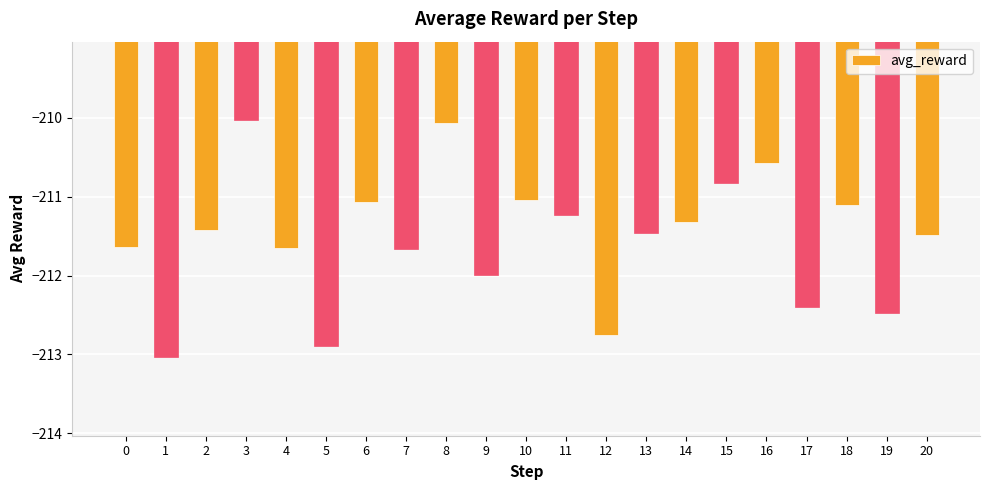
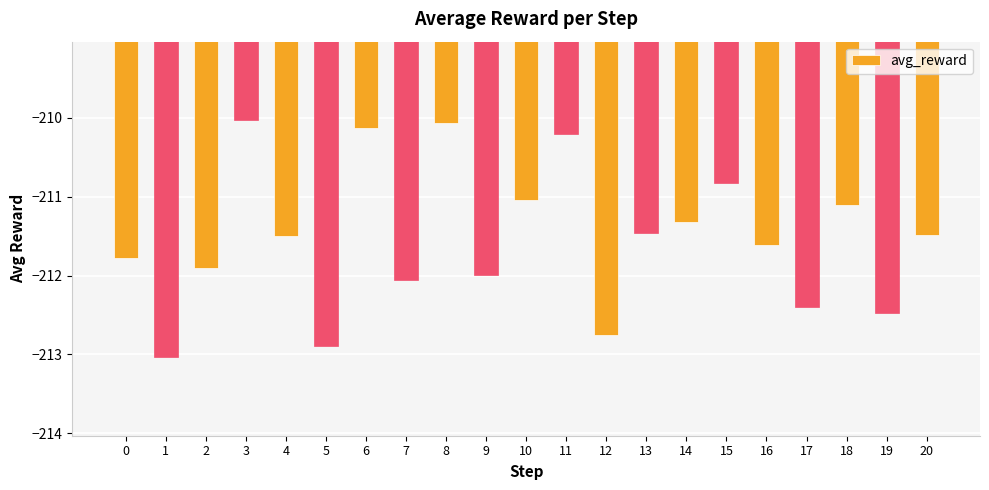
  {
-   "0": -211.6,
+   "0": -211.8,
    "1": -213.0,
-   "2": -211.4,
+   "2": -211.9,
    "3": -210.0,
-   "4": -211.7,
+   "4": -211.5,
    "5": -212.9,
-   "6": -211.1,
-   "7": -211.7,
+   "6": -210.1,
+   "7": -212.1,
    "8": -210.1,
    "9": -212.0,
    "10": -211.0,
-   "11": -211.2,
+   "11": -210.2,
    "12": -212.8,
    "13": -211.5,
    "14": -211.3,
    "15": -210.8,
-   "16": -210.6,
+   "16": -211.6,
    "17": -212.4,
    "18": -211.1,
    "19": -212.5,
    "20": -211.5
  }
